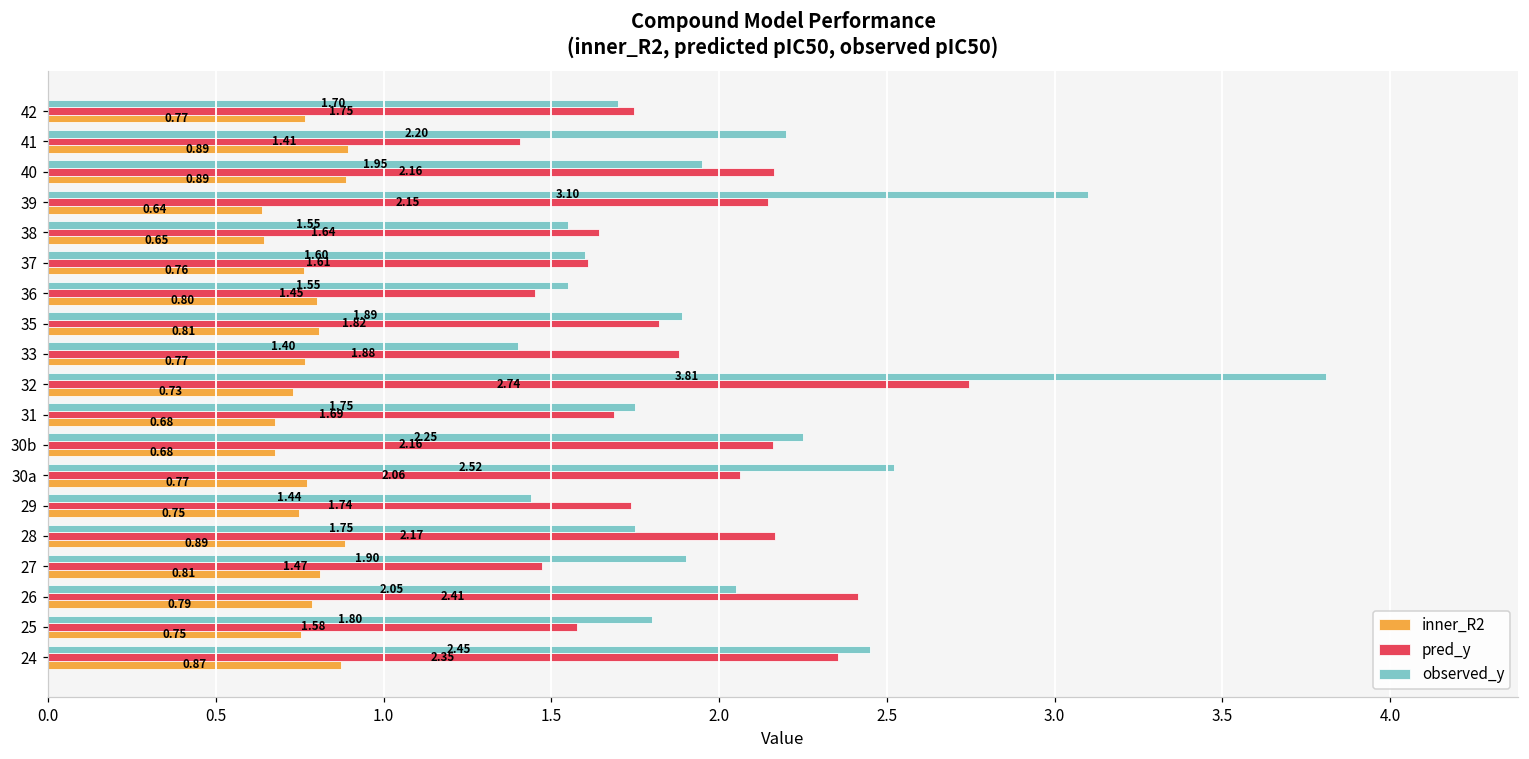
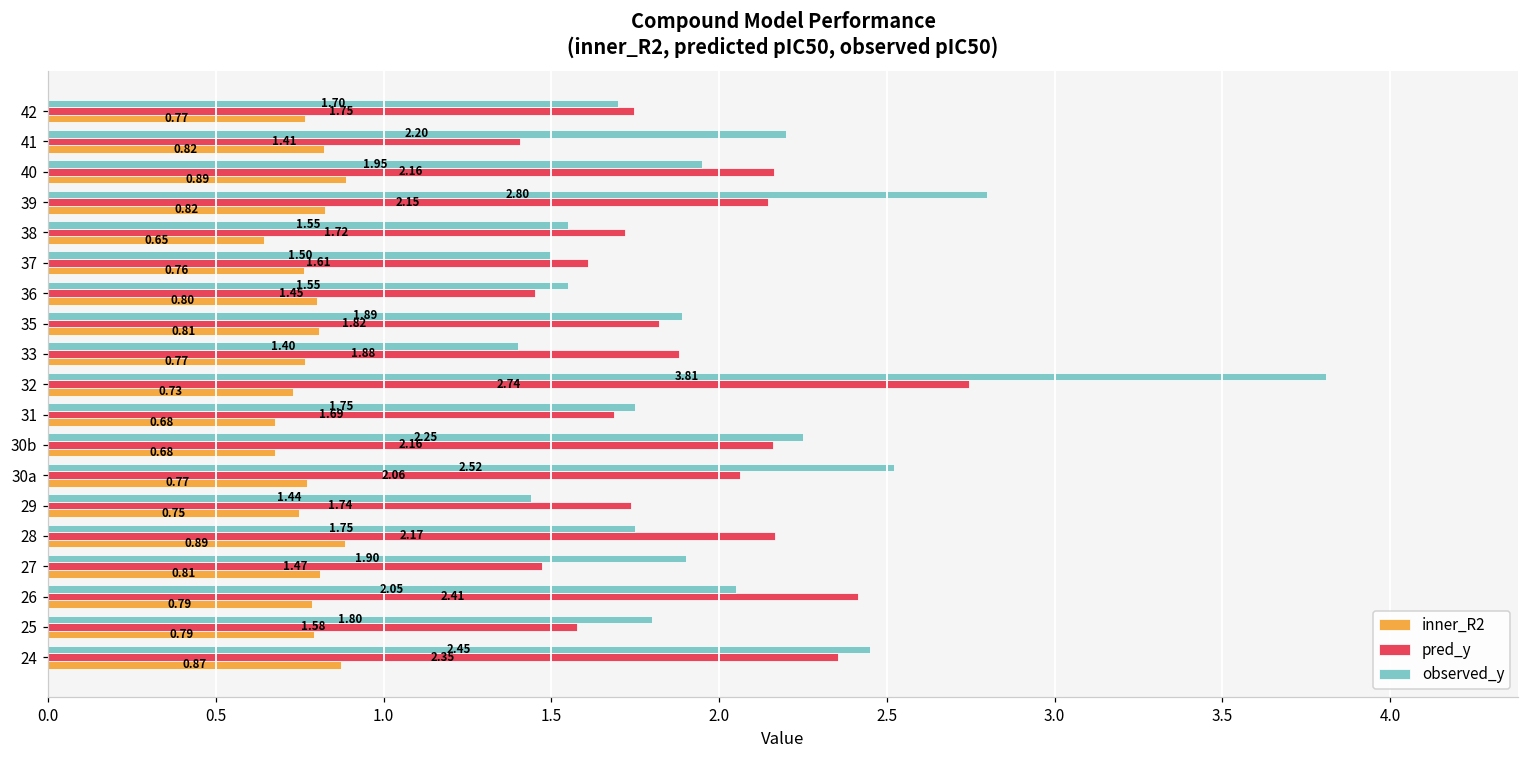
  {
    "inner_R2": {
      "42": 0.77,
-     "41": 0.89,
+     "41": 0.82,
      "40": 0.89,
-     "39": 0.64,
+     "39": 0.82,
      "38": 0.65,
      "37": 0.76,
      "36": 0.80,
      "35": 0.81,
      "33": 0.77,
      "32": 0.73,
      "31": 0.68,
      "30b": 0.68,
      "30a": 0.77,
      "29": 0.75,
      "28": 0.89,
      "27": 0.81,
      "26": 0.79,
-     "25": 0.75,
+     "25": 0.79,
      "24": 0.87
    },
    "pred_y": {
      "41": 1.41,
      "40": 2.16,
      "39": 2.15,
-     "38": 1.64,
+     "38": 1.72,
      "36": 1.45,
      "33": 1.88,
      "32": 2.74,
      "30b": 2.16,
      "30a": 2.06,
      "29": 1.74,
      "28": 2.17,
      "27": 1.47,
      "26": 2.41,
      "25": 1.58,
      "24": 2.35
    },
    "observed_y": {
      "41": 2.20,
      "40": 1.95,
-     "39": 3.10,
+     "39": 2.80,
      "38": 1.55,
-     "37": 1.60,
+     "37": 1.50,
      "36": 1.55,
      "33": 1.40,
      "32": 3.81,
      "30b": 2.25,
      "30a": 2.52,
      "29": 1.44,
      "28": 1.75,
      "27": 1.90,
      "26": 2.05,
      "25": 1.80,
      "24": 2.45
    }
  }
